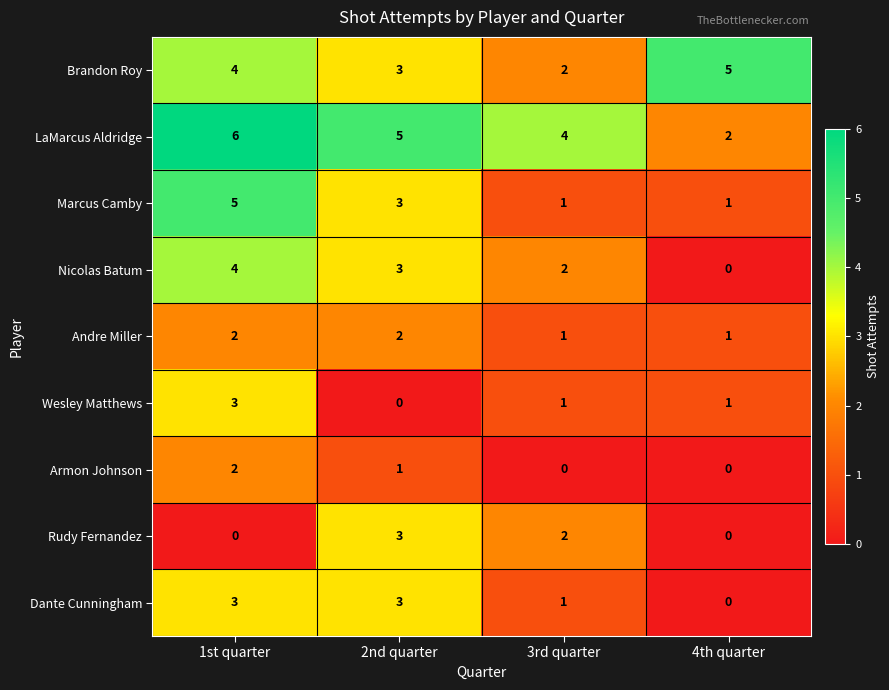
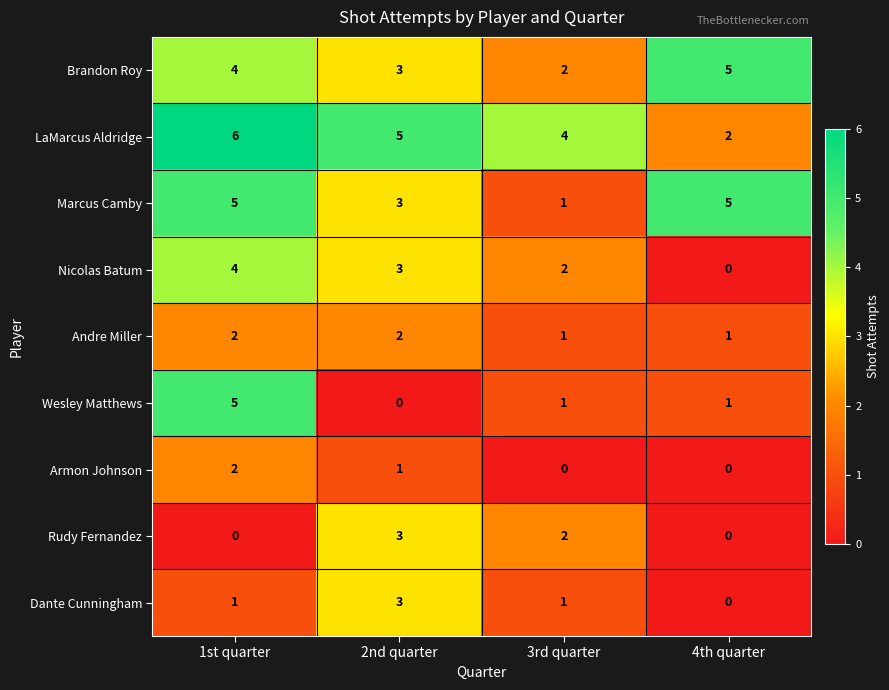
  {
    "Brandon Roy": {
      "1st quarter": 4,
      "2nd quarter": 3,
      "3rd quarter": 2,
      "4th quarter": 5
    },
    "LaMarcus Aldridge": {
      "1st quarter": 6,
      "2nd quarter": 5,
      "3rd quarter": 4,
      "4th quarter": 2
    },
    "Marcus Camby": {
      "1st quarter": 5,
      "2nd quarter": 3,
      "3rd quarter": 1,
-     "4th quarter": 1
+     "4th quarter": 5
    },
    "Nicolas Batum": {
      "1st quarter": 4,
      "2nd quarter": 3,
      "3rd quarter": 2,
      "4th quarter": 0
    },
    "Andre Miller": {
      "1st quarter": 2,
      "2nd quarter": 2,
      "3rd quarter": 1,
      "4th quarter": 1
    },
    "Wesley Matthews": {
-     "1st quarter": 3,
+     "1st quarter": 5,
      "2nd quarter": 0,
      "3rd quarter": 1,
      "4th quarter": 1
    },
    "Armon Johnson": {
      "1st quarter": 2,
      "2nd quarter": 1,
      "3rd quarter": 0,
      "4th quarter": 0
    },
    "Rudy Fernandez": {
      "1st quarter": 0,
      "2nd quarter": 3,
      "3rd quarter": 2,
      "4th quarter": 0
    },
    "Dante Cunningham": {
-     "1st quarter": 3,
+     "1st quarter": 1,
      "2nd quarter": 3,
      "3rd quarter": 1,
      "4th quarter": 0
    }
  }
